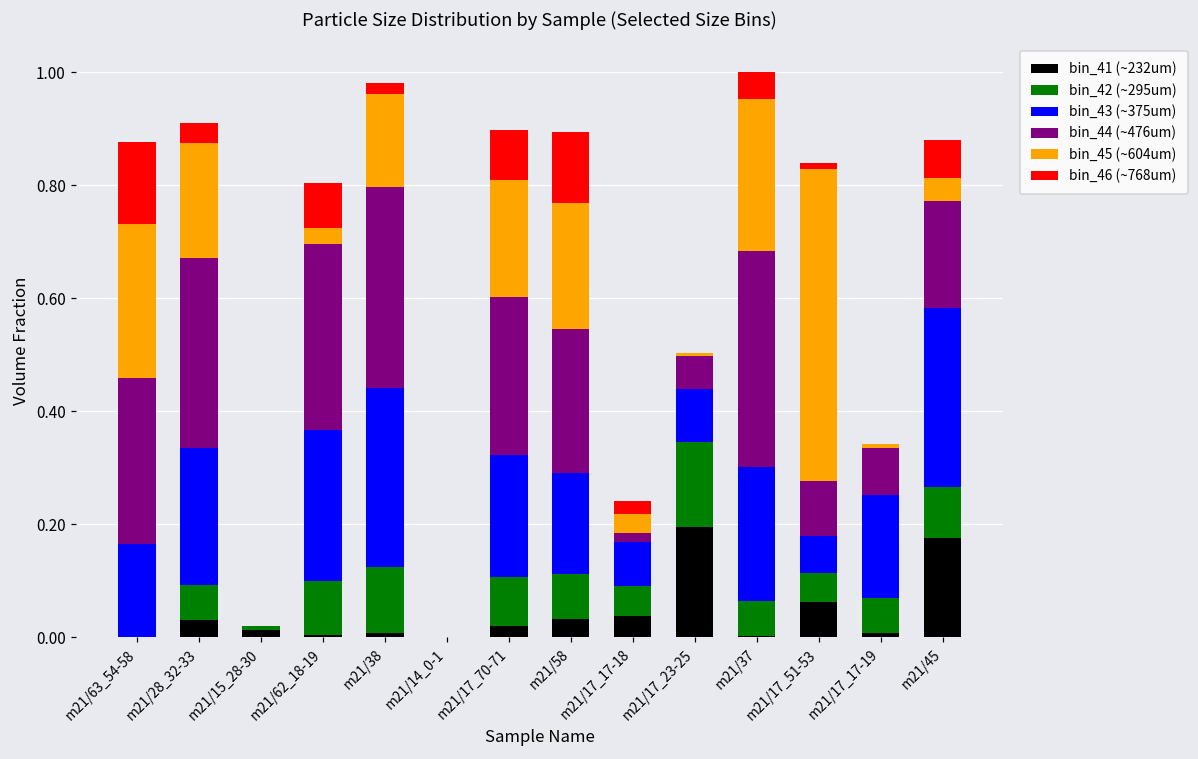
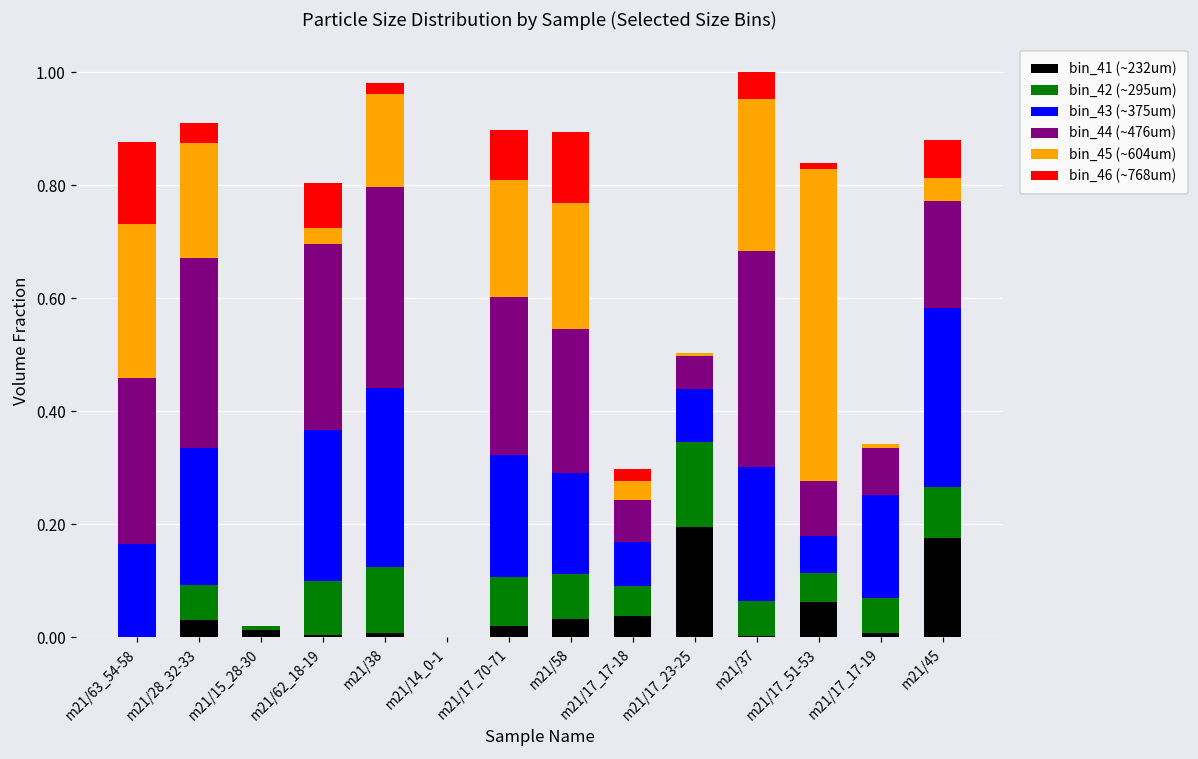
  {
    "bin_41 (~232um)": {
      "m21/63_54-58": 0.00,
      "m21/28_32-33": 0.03,
      "m21/15_28-30": 0.01,
      "m21/38": 0.01,
      "m21/14_0-1": 0.00,
      "m21/17_70-71": 0.02,
      "m21/58": 0.03,
      "m21/17_17-18": 0.04,
      "m21/17_23-25": 0.20,
      "m21/17_51-53": 0.06,
      "m21/17_17-19": 0.01,
      "m21/45": 0.18
    },
    "bin_42 (~295um)": {
      "m21/28_32-33": 0.06,
      "m21/15_28-30": 0.01,
      "m21/62_18-19": 0.09,
      "m21/38": 0.12,
      "m21/14_0-1": 0.00,
      "m21/17_70-71": 0.09,
      "m21/58": 0.08,
      "m21/17_17-18": 0.05,
      "m21/17_23-25": 0.15,
      "m21/37": 0.06,
      "m21/17_51-53": 0.05,
      "m21/17_17-19": 0.06,
      "m21/45": 0.09
    },
    "bin_43 (~375um)": {
      "m21/63_54-58": 0.17,
      "m21/28_32-33": 0.24,
      "m21/15_28-30": 0.00,
      "m21/62_18-19": 0.27,
      "m21/38": 0.32,
      "m21/14_0-1": 0.00,
      "m21/17_70-71": 0.21,
      "m21/58": 0.18,
      "m21/17_17-18": 0.08,
      "m21/17_23-25": 0.09,
      "m21/37": 0.24,
      "m21/17_51-53": 0.07,
      "m21/17_17-19": 0.18,
      "m21/45": 0.32
    },
    "bin_44 (~476um)": {
      "m21/63_54-58": 0.29,
      "m21/28_32-33": 0.34,
      "m21/15_28-30": 0.00,
      "m21/62_18-19": 0.33,
      "m21/38": 0.36,
      "m21/14_0-1": 0.00,
      "m21/17_70-71": 0.28,
      "m21/58": 0.25,
-     "m21/17_17-18": 0.02,
+     "m21/17_17-18": 0.07,
      "m21/17_23-25": 0.06,
      "m21/37": 0.38,
      "m21/17_51-53": 0.10,
      "m21/17_17-19": 0.08,
      "m21/45": 0.19
    },
    "bin_45 (~604um)": {
      "m21/63_54-58": 0.27,
      "m21/28_32-33": 0.20,
      "m21/15_28-30": 0.00,
      "m21/62_18-19": 0.03,
      "m21/38": 0.16,
      "m21/14_0-1": 0.00,
      "m21/17_70-71": 0.21,
      "m21/58": 0.22,
      "m21/17_17-18": 0.03,
      "m21/17_23-25": 0.01,
      "m21/37": 0.27,
      "m21/17_51-53": 0.55,
      "m21/17_17-19": 0.01,
      "m21/45": 0.04
    },
    "bin_46 (~768um)": {
      "m21/63_54-58": 0.15,
      "m21/28_32-33": 0.04,
      "m21/15_28-30": 0.00,
      "m21/62_18-19": 0.08,
      "m21/38": 0.02,
      "m21/14_0-1": 0.00,
      "m21/17_70-71": 0.09,
      "m21/58": 0.13,
      "m21/17_17-18": 0.02,
      "m21/17_23-25": 0.00,
      "m21/37": 0.05,
      "m21/17_51-53": 0.01,
      "m21/17_17-19": 0.00,
      "m21/45": 0.07
    }
  }
